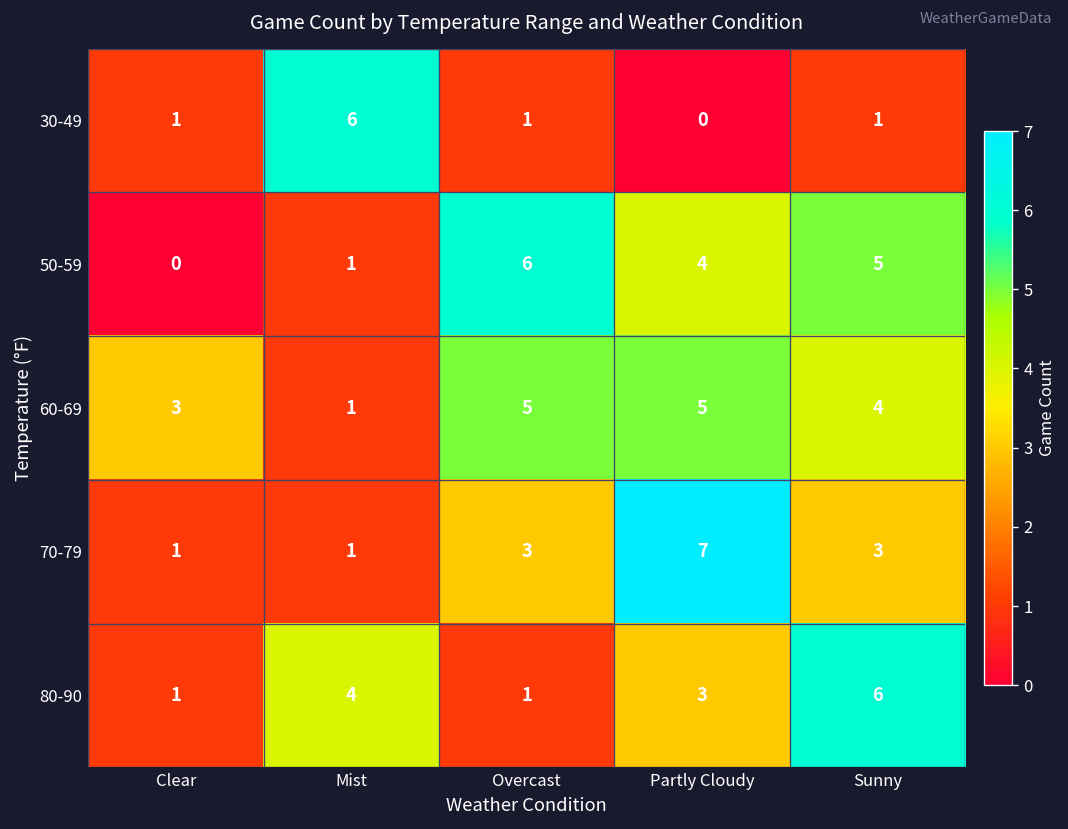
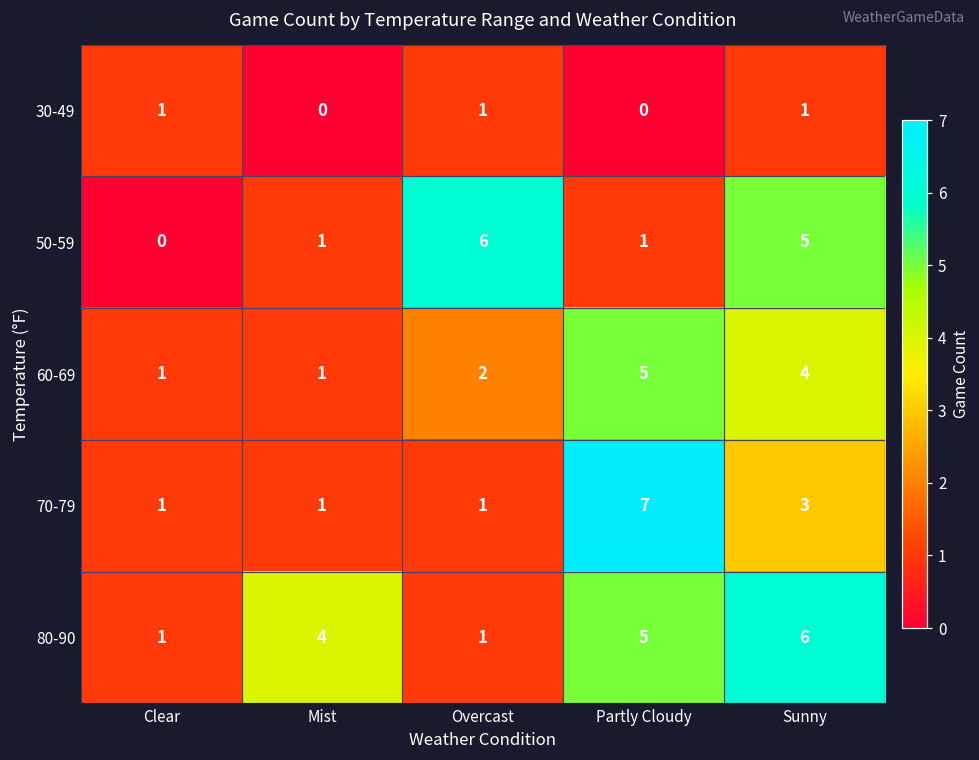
  {
    "30-49": {
      "Clear": 1,
-     "Mist": 6,
+     "Mist": 0,
      "Overcast": 1,
      "Partly Cloudy": 0,
      "Sunny": 1
    },
    "50-59": {
      "Clear": 0,
      "Mist": 1,
      "Overcast": 6,
-     "Partly Cloudy": 4,
+     "Partly Cloudy": 1,
      "Sunny": 5
    },
    "60-69": {
-     "Clear": 3,
+     "Clear": 1,
      "Mist": 1,
-     "Overcast": 5,
+     "Overcast": 2,
      "Partly Cloudy": 5,
      "Sunny": 4
    },
    "70-79": {
      "Clear": 1,
      "Mist": 1,
-     "Overcast": 3,
+     "Overcast": 1,
      "Partly Cloudy": 7,
      "Sunny": 3
    },
    "80-90": {
      "Clear": 1,
      "Mist": 4,
      "Overcast": 1,
-     "Partly Cloudy": 3,
+     "Partly Cloudy": 5,
      "Sunny": 6
    }
  }
